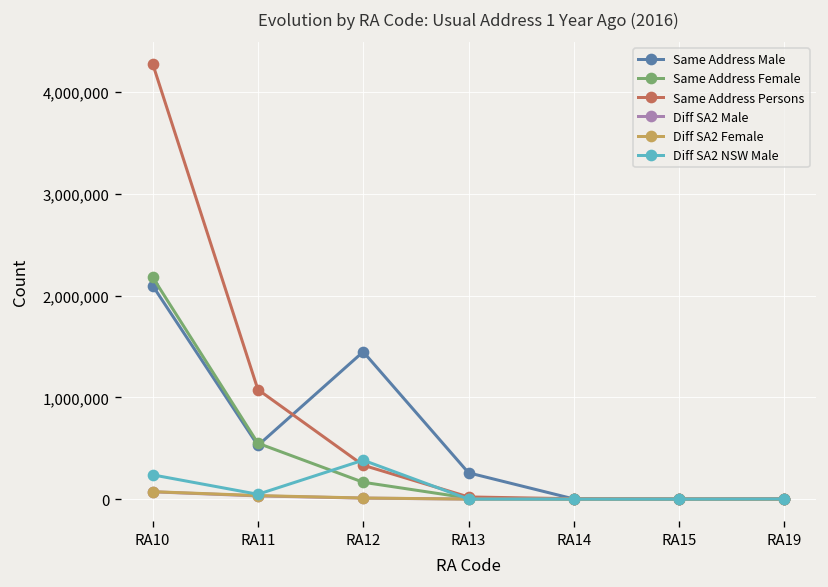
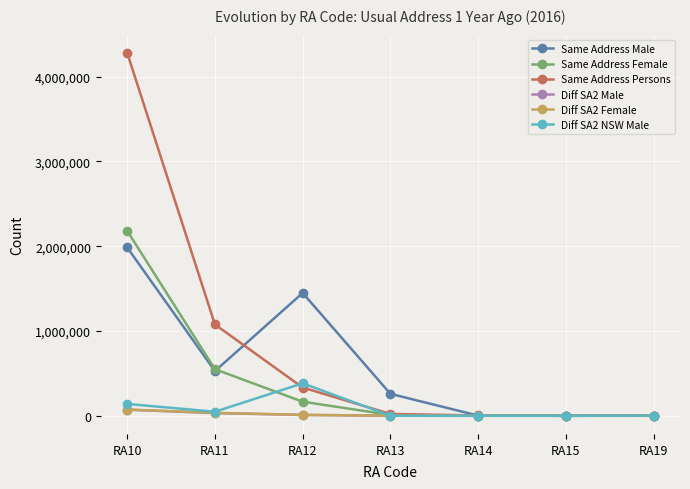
  {
    "Same Address Male": {
-     "RA10": "2,100,000",
+     "RA10": "2,000,000",
      "RA12": "1,400,000",
      "RA13": "300,000"
    },
    "Same Address Female": {
      "RA10": "2,200,000",
      "RA12": "200,000"
    },
    "Diff SA2 NSW Male": {
-     "RA10": "200,000",
+     "RA10": "100,000",
      "RA12": "400,000"
    }
  }
